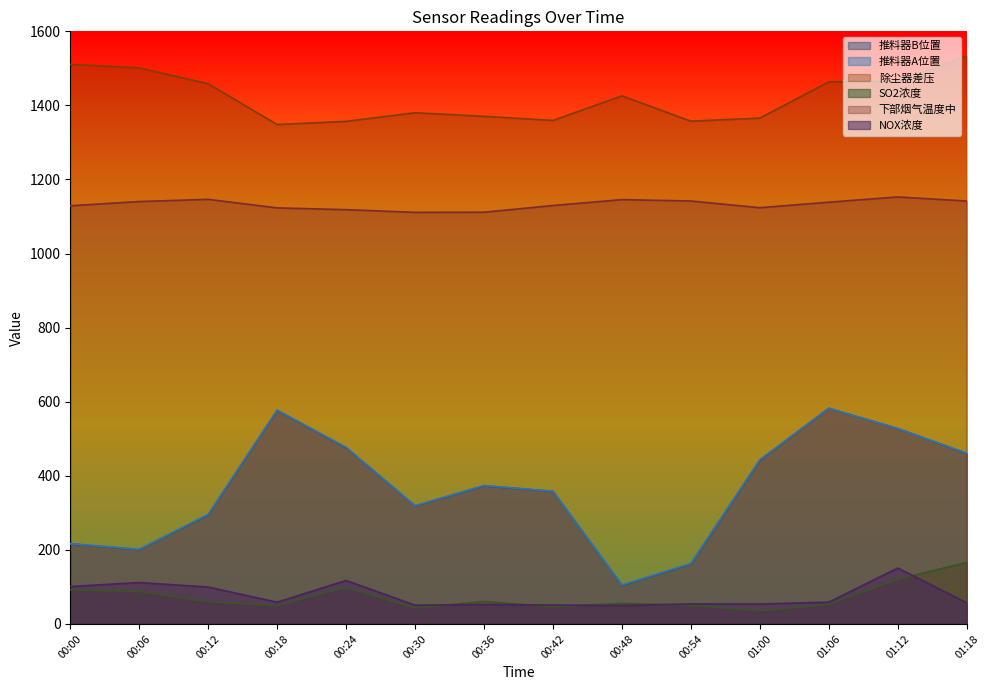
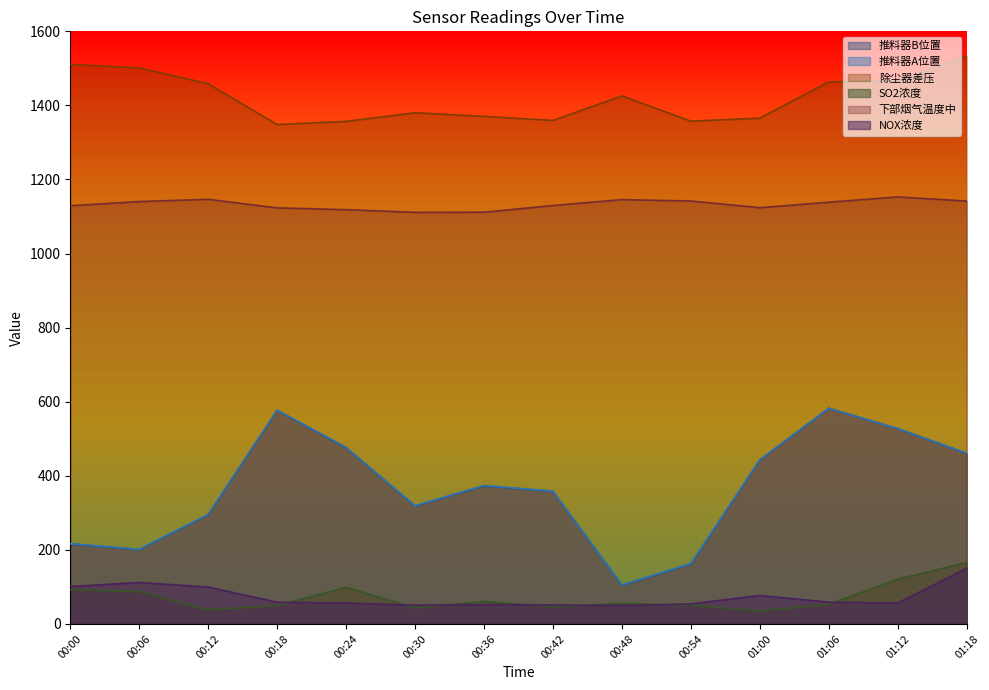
  {
    "SO2浓度": {
      "00:00": 90,
      "00:06": 90,
-     "00:12": 60,
+     "00:12": 40,
      "00:18": 50,
      "00:24": 100,
      "00:30": 40,
      "00:36": 60,
      "01:00": 30,
      "01:12": 120,
      "01:18": 170
    },
    "NOX浓度": {
      "00:00": 100,
      "00:06": 110,
      "00:12": 100,
      "00:18": 60,
-     "00:24": 120,
+     "00:24": 60,
      "00:30": 50,
      "00:36": 50,
-     "01:00": 50,
-     "01:12": 150,
-     "01:18": 60
+     "01:00": 80,
+     "01:12": 60,
+     "01:18": 150
    }
  }
